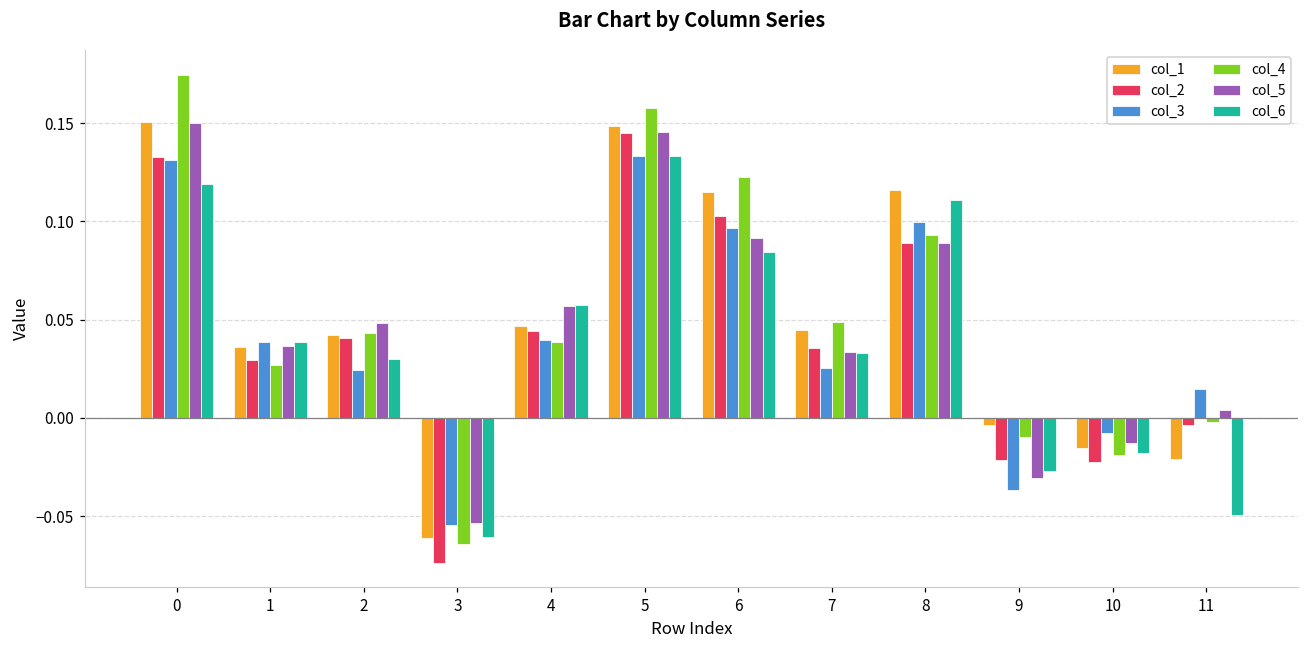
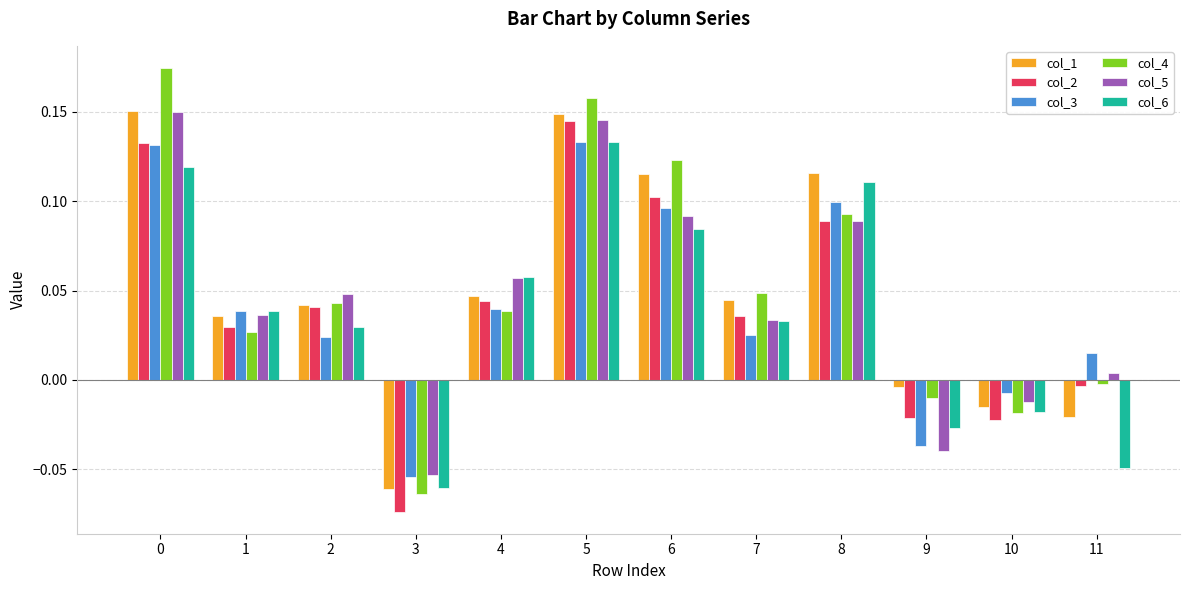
  {
    "col_1": {
      "0": 0.151,
      "1": 0.036,
      "2": 0.042,
      "3": -0.061,
      "4": 0.047,
      "5": 0.149,
      "6": 0.115,
      "7": 0.044,
      "8": 0.116,
      "9": -0.004,
      "10": -0.015,
      "11": -0.021
    },
    "col_2": {
      "0": 0.133,
      "1": 0.030,
      "2": 0.041,
      "3": -0.074,
      "4": 0.044,
      "5": 0.145,
      "6": 0.102,
      "7": 0.036,
      "8": 0.089,
      "9": -0.021,
      "10": -0.022,
      "11": -0.004
    },
    "col_3": {
      "0": 0.131,
      "1": 0.039,
      "2": 0.024,
      "3": -0.054,
      "4": 0.040,
      "5": 0.133,
      "6": 0.096,
      "7": 0.025,
      "8": 0.100,
      "9": -0.037,
      "10": -0.008,
      "11": 0.015
    },
    "col_4": {
      "0": 0.175,
      "1": 0.027,
      "2": 0.043,
      "3": -0.064,
      "4": 0.038,
      "5": 0.158,
      "6": 0.123,
      "7": 0.049,
      "8": 0.093,
      "9": -0.010,
      "10": -0.019,
      "11": -0.002
    },
    "col_5": {
      "0": 0.150,
      "1": 0.036,
      "2": 0.048,
      "3": -0.053,
      "4": 0.057,
      "5": 0.146,
      "6": 0.091,
      "7": 0.034,
      "8": 0.089,
-     "9": -0.031,
+     "9": -0.040,
      "10": -0.013,
      "11": 0.004
    },
    "col_6": {
      "0": 0.119,
      "1": 0.039,
      "2": 0.030,
      "3": -0.061,
      "4": 0.057,
      "5": 0.133,
      "6": 0.084,
      "7": 0.033,
      "8": 0.111,
      "9": -0.027,
      "10": -0.018,
      "11": -0.049
    }
  }
